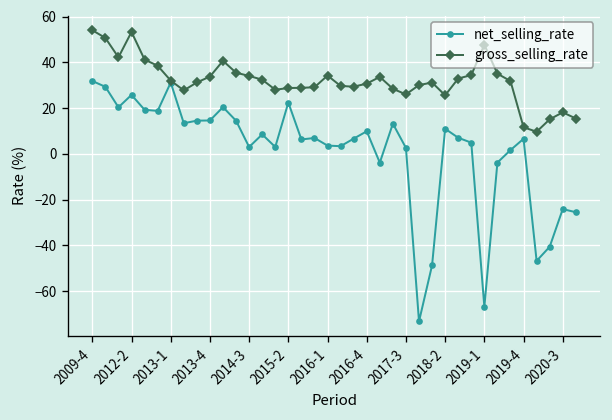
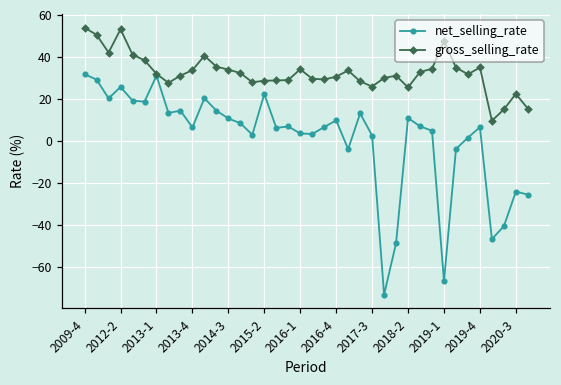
  {
    "net_selling_rate": {
      "2009-4": 32,
      "2012-2": 26,
-     "2013-4": 15,
-     "2014-3": 3,
+     "2013-4": 7,
+     "2014-3": 11,
      "2015-2": 22,
      "2016-1": 4,
      "2016-4": 10,
      "2017-3": 3,
      "2018-2": 11,
      "2019-1": -67,
      "2019-4": 7,
      "2020-3": -24
    },
    "gross_selling_rate": {
      "2009-4": 54,
      "2012-2": 53,
      "2013-4": 34,
      "2014-3": 34,
      "2015-2": 29,
      "2016-1": 34,
      "2016-4": 31,
      "2017-3": 26,
      "2018-2": 26,
-     "2019-4": 12,
-     "2020-3": 18
+     "2019-4": 35,
+     "2020-3": 23
    }
  }
